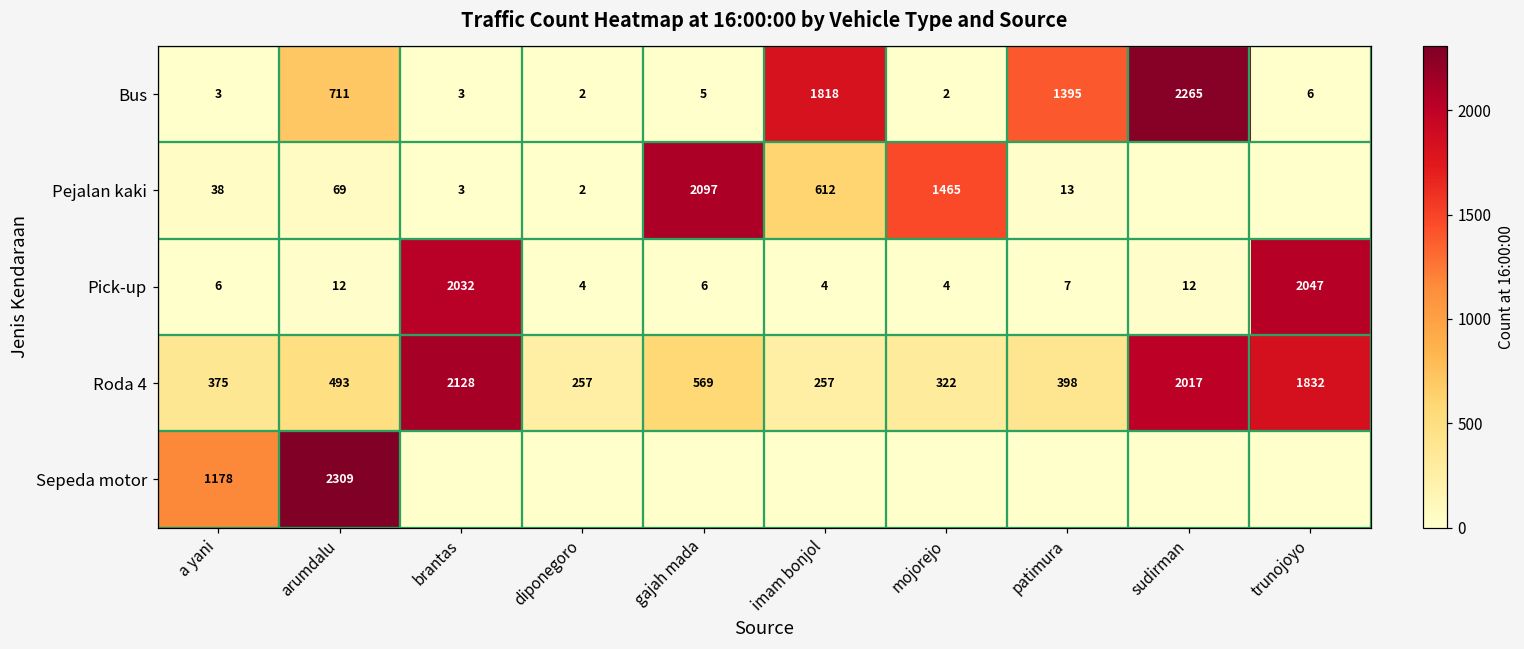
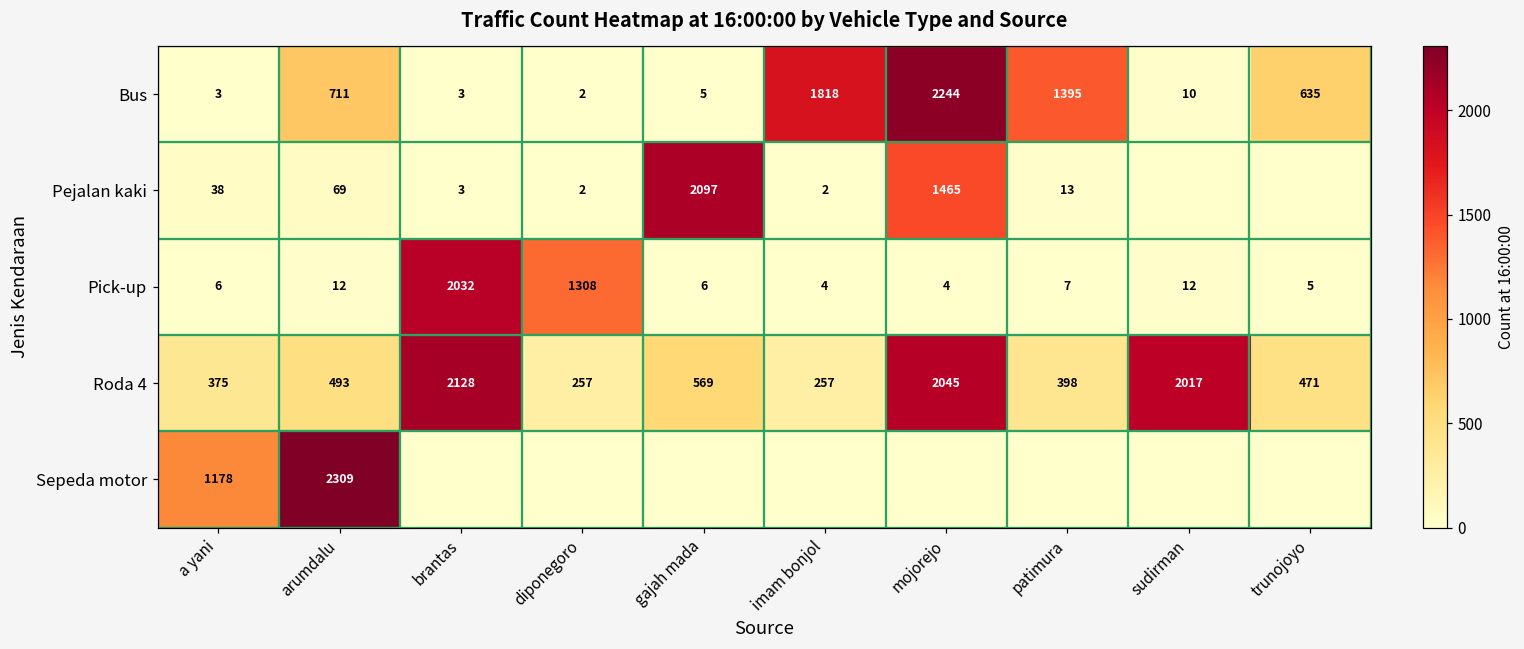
  {
    "Bus": {
      "a yani": 3,
      "arumdalu": 711,
      "brantas": 3,
      "diponegoro": 2,
      "gajah mada": 5,
      "imam bonjol": 1818,
-     "mojorejo": 2,
+     "mojorejo": 2244,
      "patimura": 1395,
-     "sudirman": 2265,
-     "trunojoyo": 6
+     "sudirman": 10,
+     "trunojoyo": 635
    },
    "Pejalan kaki": {
      "a yani": 38,
      "arumdalu": 69,
      "brantas": 3,
      "diponegoro": 2,
      "gajah mada": 2097,
-     "imam bonjol": 612,
+     "imam bonjol": 2,
      "mojorejo": 1465,
      "patimura": 13
    },
    "Pick-up": {
      "a yani": 6,
      "arumdalu": 12,
      "brantas": 2032,
-     "diponegoro": 4,
+     "diponegoro": 1308,
      "gajah mada": 6,
      "imam bonjol": 4,
      "mojorejo": 4,
      "patimura": 7,
      "sudirman": 12,
-     "trunojoyo": 2047
+     "trunojoyo": 5
    },
    "Roda 4": {
      "a yani": 375,
      "arumdalu": 493,
      "brantas": 2128,
      "diponegoro": 257,
      "gajah mada": 569,
      "imam bonjol": 257,
-     "mojorejo": 322,
+     "mojorejo": 2045,
      "patimura": 398,
      "sudirman": 2017,
-     "trunojoyo": 1832
+     "trunojoyo": 471
    },
    "Sepeda motor": {
      "a yani": 1178,
      "arumdalu": 2309
    }
  }
